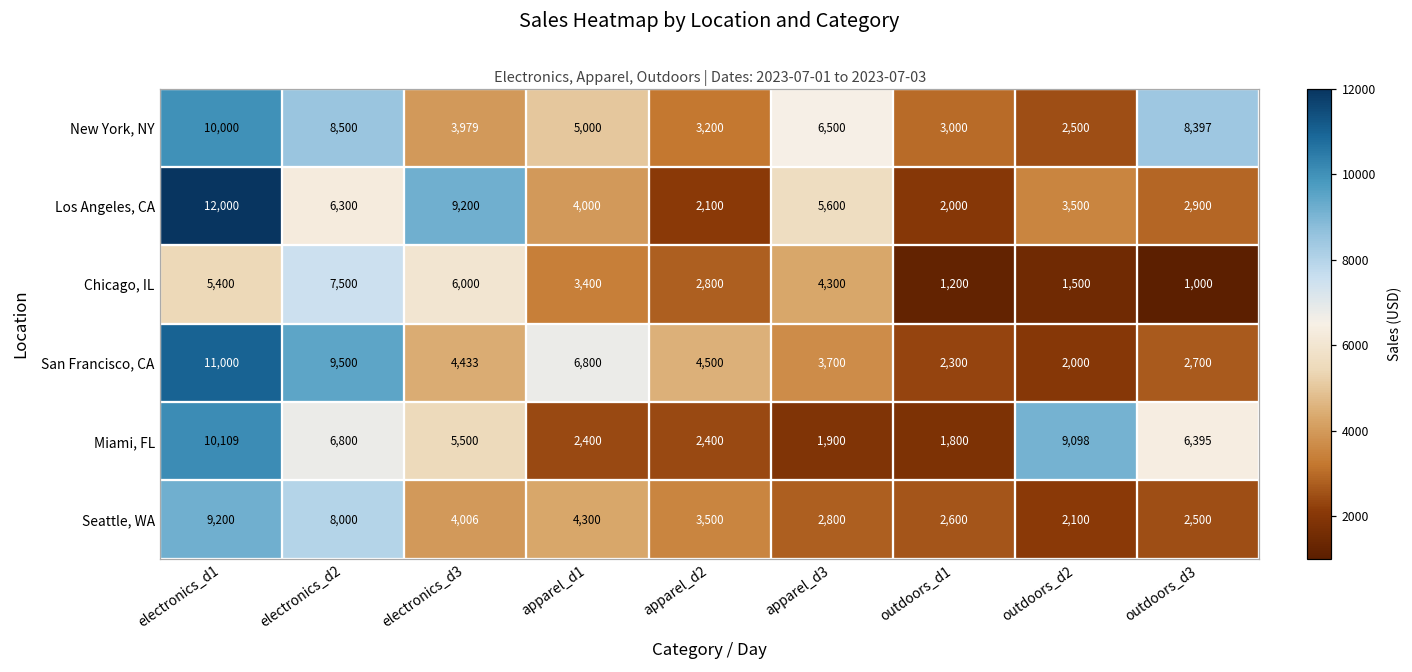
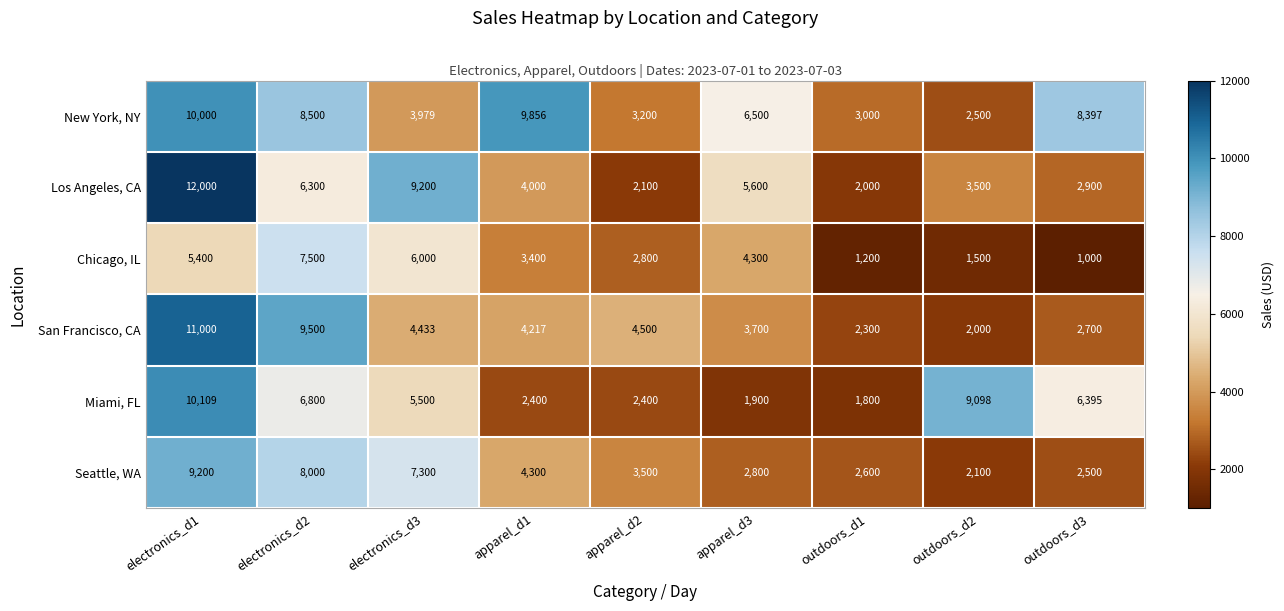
  {
    "New York, NY": {
      "electronics_d1": "10,000",
      "electronics_d2": "8,500",
      "electronics_d3": "3,979",
-     "apparel_d1": "5,000",
+     "apparel_d1": "9,856",
      "apparel_d2": "3,200",
      "apparel_d3": "6,500",
      "outdoors_d1": "3,000",
      "outdoors_d2": "2,500",
      "outdoors_d3": "8,397"
    },
    "Los Angeles, CA": {
      "electronics_d1": "12,000",
      "electronics_d2": "6,300",
      "electronics_d3": "9,200",
      "apparel_d1": "4,000",
      "apparel_d2": "2,100",
      "apparel_d3": "5,600",
      "outdoors_d1": "2,000",
      "outdoors_d2": "3,500",
      "outdoors_d3": "2,900"
    },
    "Chicago, IL": {
      "electronics_d1": "5,400",
      "electronics_d2": "7,500",
      "electronics_d3": "6,000",
      "apparel_d1": "3,400",
      "apparel_d2": "2,800",
      "apparel_d3": "4,300",
      "outdoors_d1": "1,200",
      "outdoors_d2": "1,500",
      "outdoors_d3": "1,000"
    },
    "San Francisco, CA": {
      "electronics_d1": "11,000",
      "electronics_d2": "9,500",
      "electronics_d3": "4,433",
-     "apparel_d1": "6,800",
+     "apparel_d1": "4,217",
      "apparel_d2": "4,500",
      "apparel_d3": "3,700",
      "outdoors_d1": "2,300",
      "outdoors_d2": "2,000",
      "outdoors_d3": "2,700"
    },
    "Miami, FL": {
      "electronics_d1": "10,109",
      "electronics_d2": "6,800",
      "electronics_d3": "5,500",
      "apparel_d1": "2,400",
      "apparel_d2": "2,400",
      "apparel_d3": "1,900",
      "outdoors_d1": "1,800",
      "outdoors_d2": "9,098",
      "outdoors_d3": "6,395"
    },
    "Seattle, WA": {
      "electronics_d1": "9,200",
      "electronics_d2": "8,000",
-     "electronics_d3": "4,006",
+     "electronics_d3": "7,300",
      "apparel_d1": "4,300",
      "apparel_d2": "3,500",
      "apparel_d3": "2,800",
      "outdoors_d1": "2,600",
      "outdoors_d2": "2,100",
      "outdoors_d3": "2,500"
    }
  }
